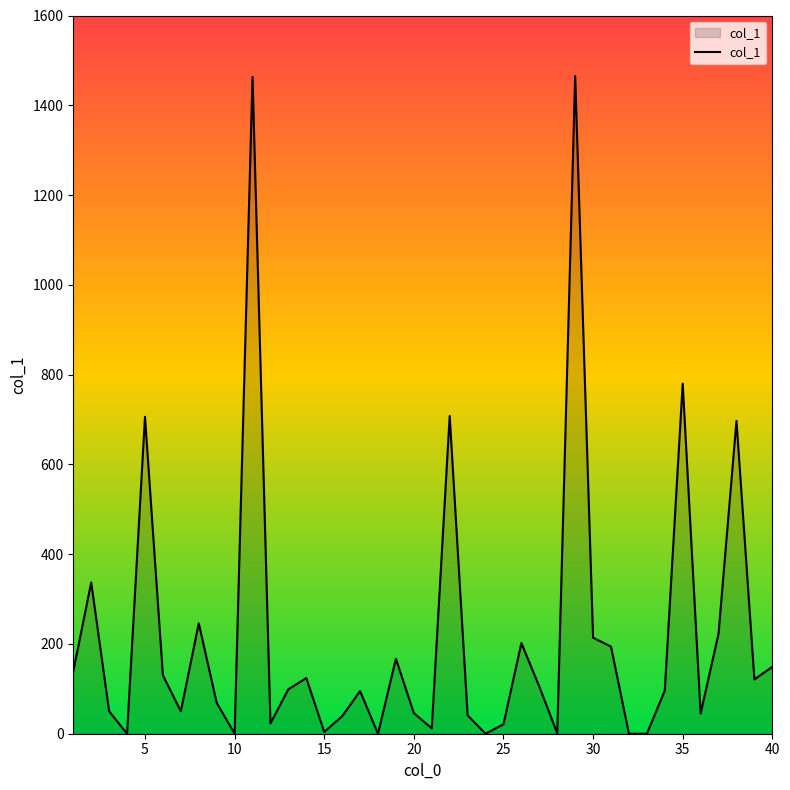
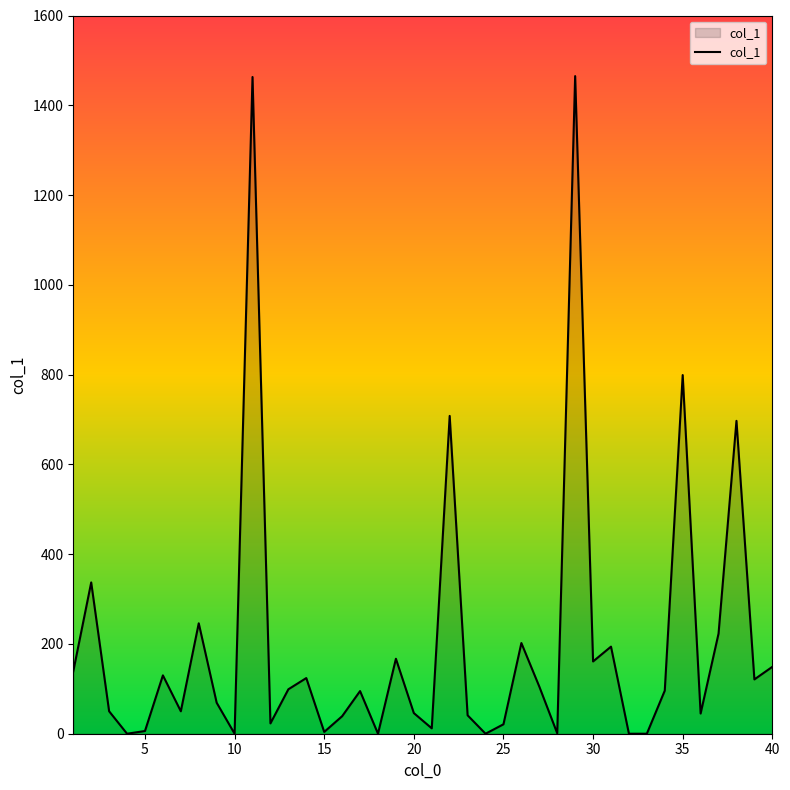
  {
-   "5": 710,
+   "5": 10,
    "10": 0,
    "15": 0,
    "20": 50,
    "25": 20,
-   "30": 210,
-   "35": 780,
+   "30": 160,
+   "35": 800,
    "40": 150
  }
